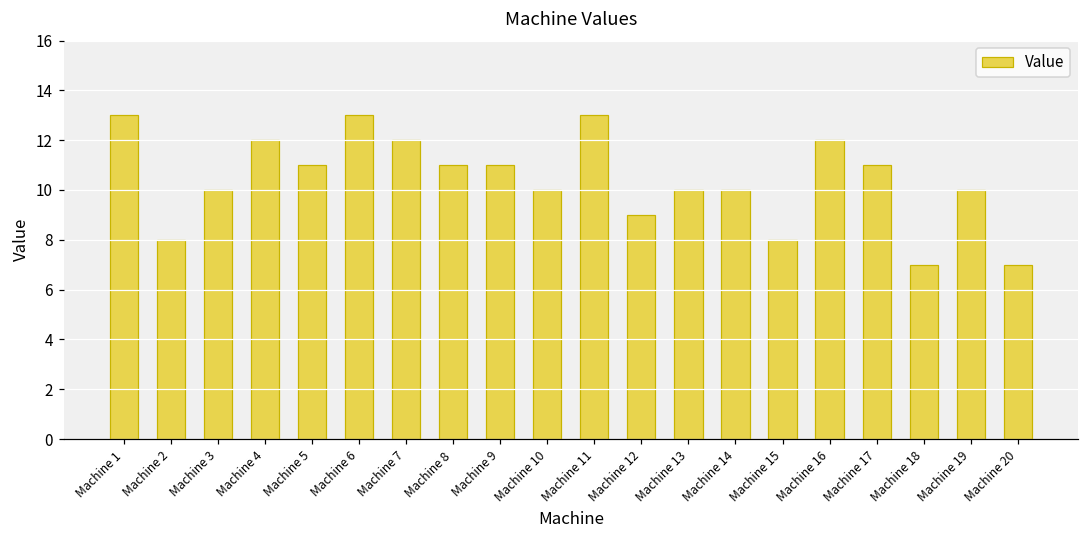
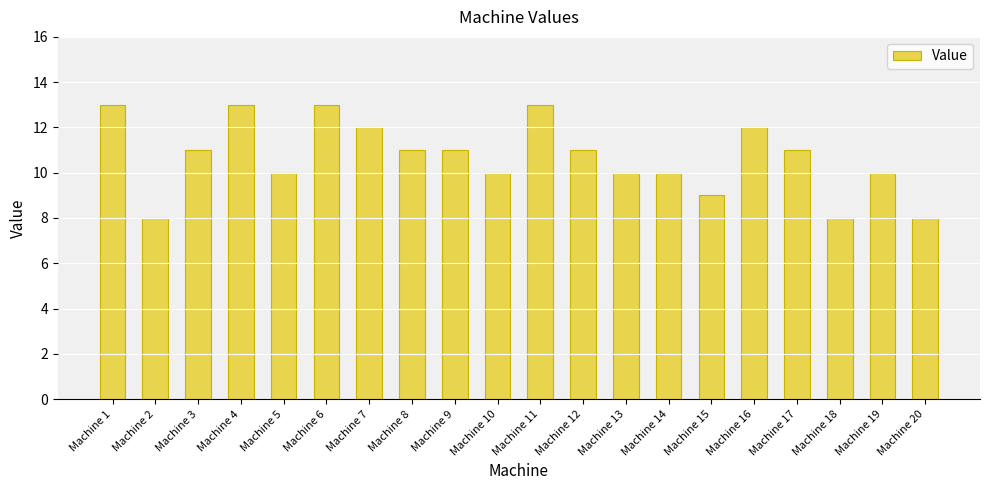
  {
    "Machine 1": 13,
    "Machine 2": 8,
-   "Machine 3": 10,
-   "Machine 4": 12,
-   "Machine 5": 11,
+   "Machine 3": 11,
+   "Machine 4": 13,
+   "Machine 5": 10,
    "Machine 6": 13,
    "Machine 7": 12,
    "Machine 8": 11,
    "Machine 9": 11,
    "Machine 10": 10,
    "Machine 11": 13,
-   "Machine 12": 9,
+   "Machine 12": 11,
    "Machine 13": 10,
    "Machine 14": 10,
-   "Machine 15": 8,
+   "Machine 15": 9,
    "Machine 16": 12,
    "Machine 17": 11,
-   "Machine 18": 7,
+   "Machine 18": 8,
    "Machine 19": 10,
-   "Machine 20": 7
+   "Machine 20": 8
  }
